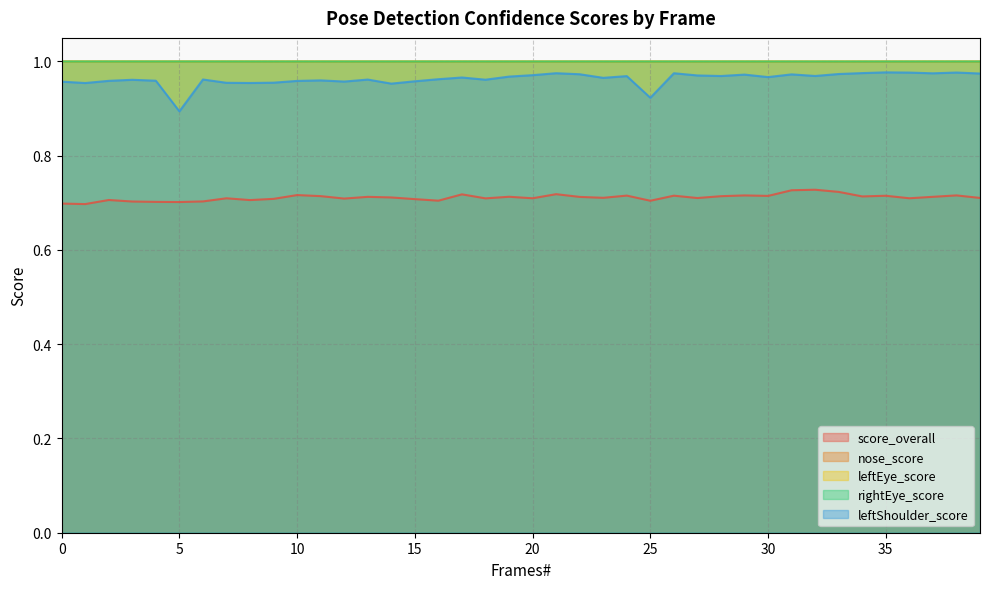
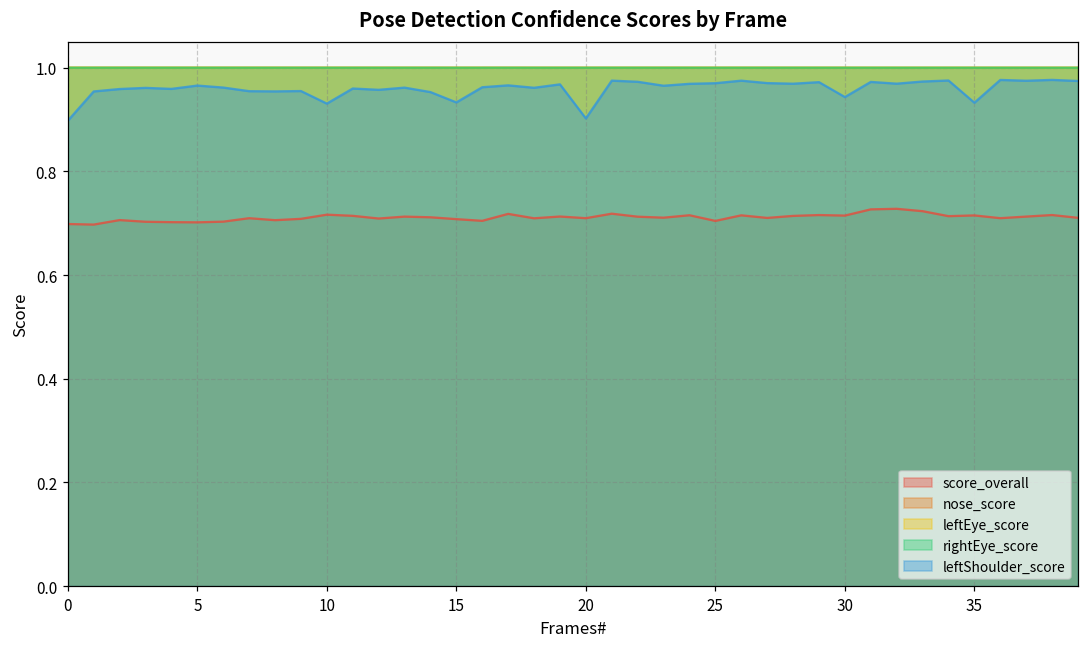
  {
    "leftShoulder_score": {
-     "0": 0.96,
-     "5": 0.89,
-     "10": 0.96,
-     "15": 0.96,
-     "20": 0.97,
-     "25": 0.92,
-     "30": 0.97,
-     "35": 0.98
+     "0": 0.90,
+     "5": 0.97,
+     "10": 0.93,
+     "15": 0.93,
+     "20": 0.90,
+     "25": 0.97,
+     "30": 0.94,
+     "35": 0.93
    }
  }
